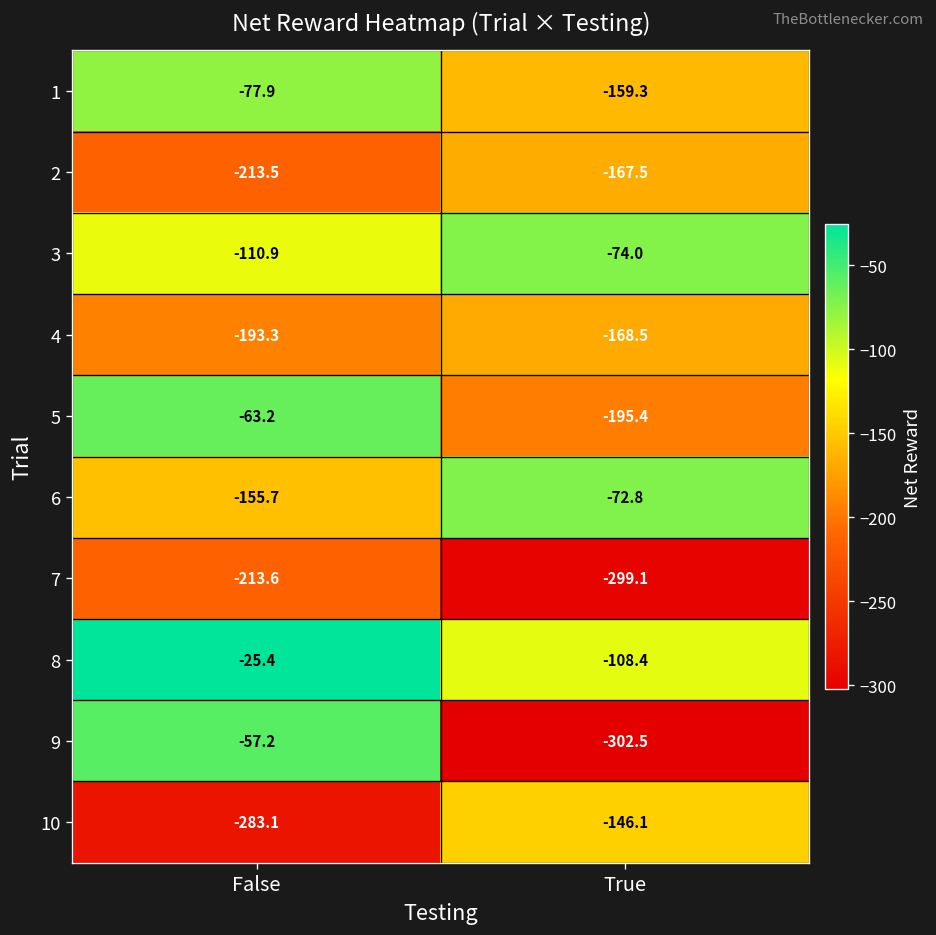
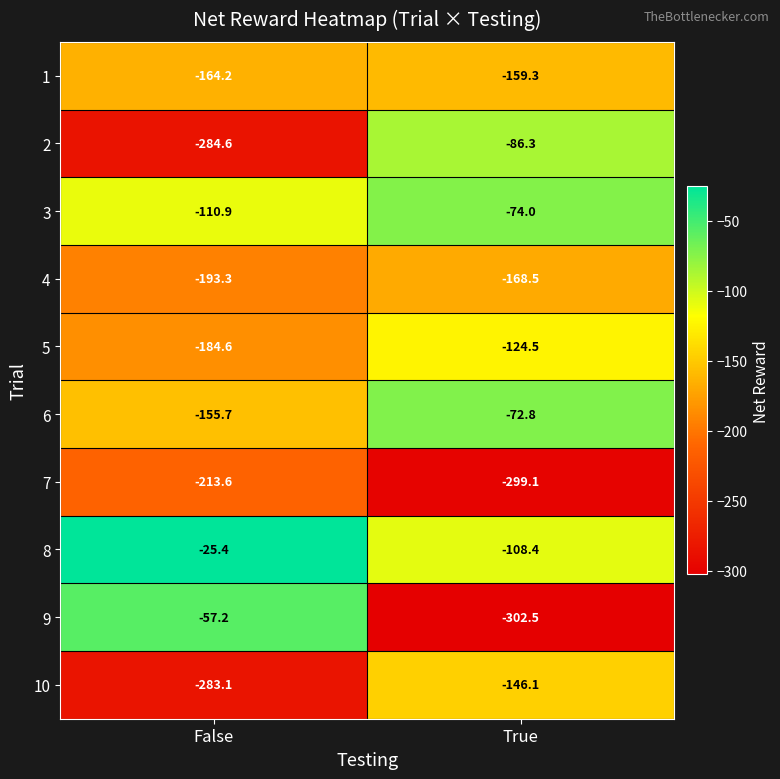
  {
    "1": {
-     "False": -77.9,
+     "False": -164.2,
      "True": -159.3
    },
    "2": {
-     "False": -213.5,
-     "True": -167.5
+     "False": -284.6,
+     "True": -86.3
    },
    "3": {
      "False": -110.9,
      "True": -74.0
    },
    "4": {
      "False": -193.3,
      "True": -168.5
    },
    "5": {
-     "False": -63.2,
-     "True": -195.4
+     "False": -184.6,
+     "True": -124.5
    },
    "6": {
      "False": -155.7,
      "True": -72.8
    },
    "7": {
      "False": -213.6,
      "True": -299.1
    },
    "8": {
      "False": -25.4,
      "True": -108.4
    },
    "9": {
      "False": -57.2,
      "True": -302.5
    },
    "10": {
      "False": -283.1,
      "True": -146.1
    }
  }
